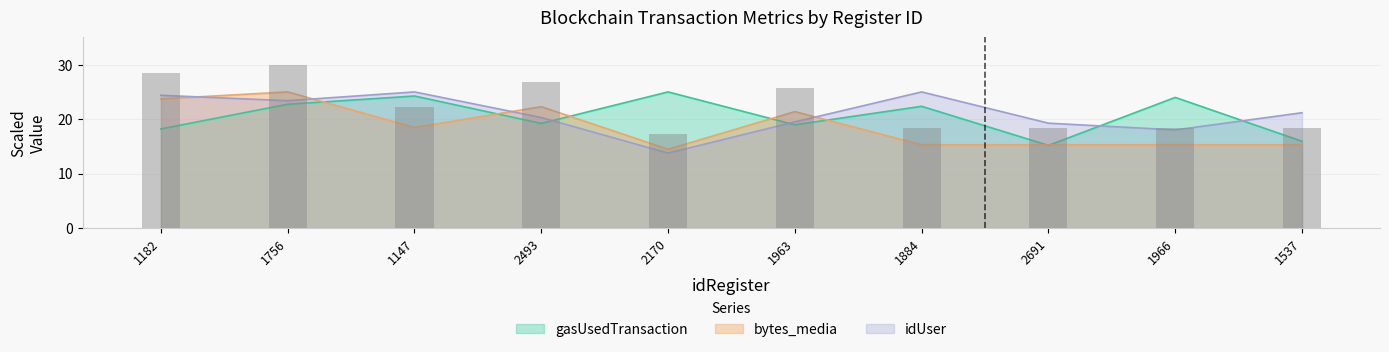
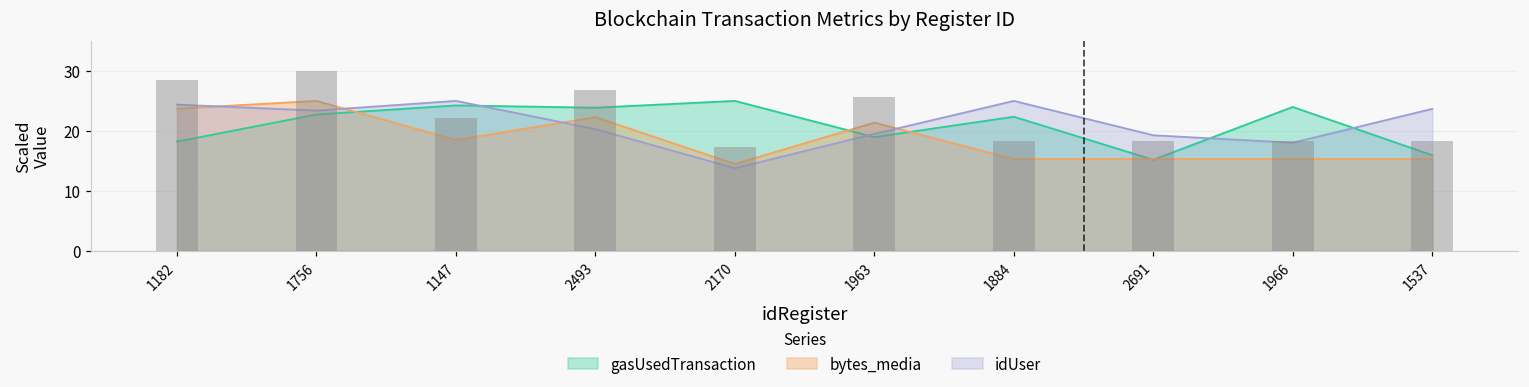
  {
    "gasUsedTransaction": {
      "1182": 18,
      "1756": 23,
      "1147": 24,
-     "2493": 19,
+     "2493": 24,
      "2170": 25,
      "1963": 19,
      "1884": 22,
      "1966": 24,
      "1537": 16
    },
    "bytes_media": {
      "1182": 24,
      "1756": 25,
      "1147": 18,
      "2493": 22,
      "2170": 14,
      "1963": 21,
      "1884": 15,
      "1966": 15,
      "1537": 15
    },
    "idUser": {
      "1182": 24,
      "1756": 23,
      "1147": 25,
      "2493": 20,
      "2170": 14,
      "1963": 19,
      "1884": 25,
      "2691": 19,
      "1966": 18,
-     "1537": 21
+     "1537": 24
    }
  }
